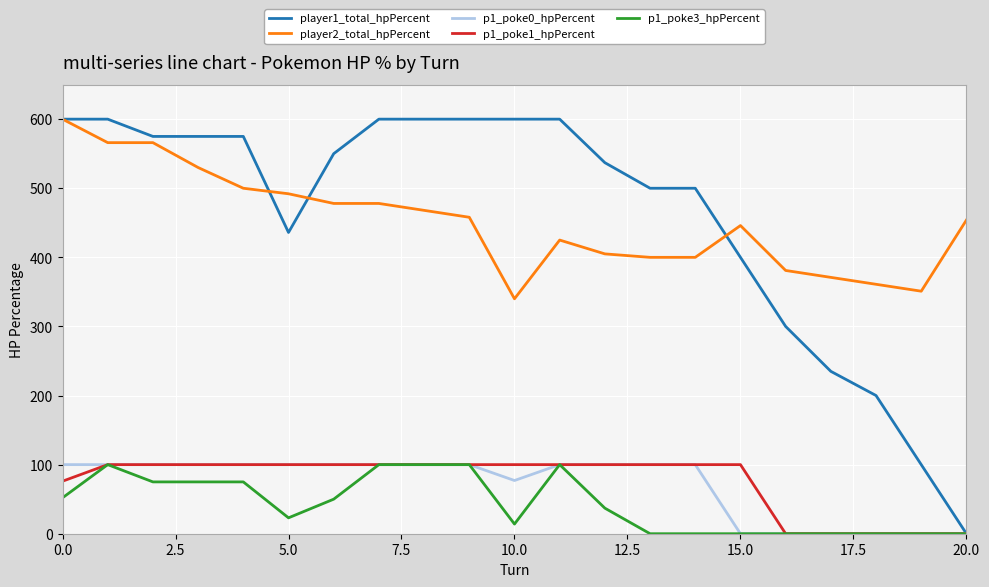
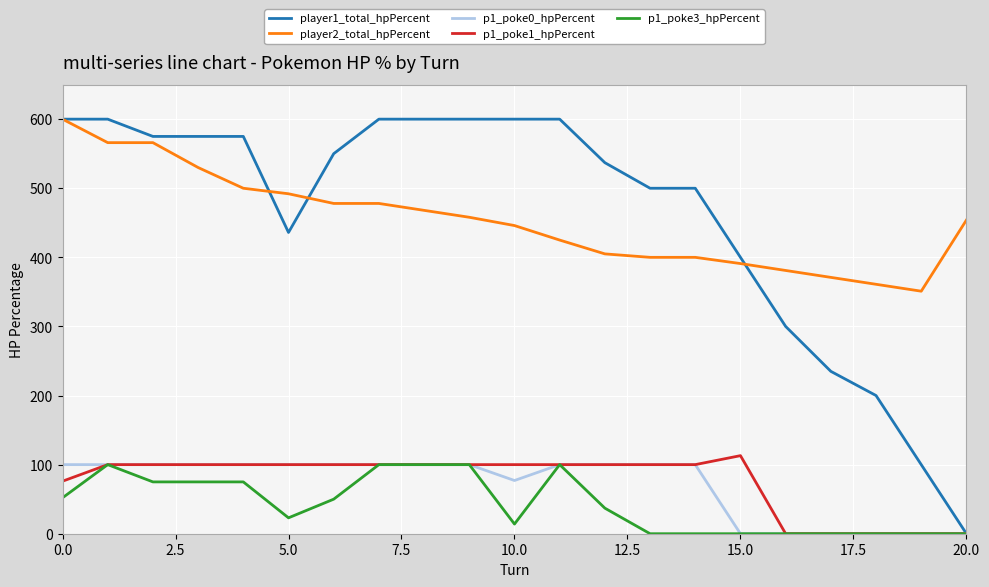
  {
    "player1_total_hpPercent": {
      "5.0": 440,
      "10.0": 600,
      "15.0": 400
    },
    "player2_total_hpPercent": {
      "5.0": 490,
-     "10.0": 340,
-     "15.0": 450,
+     "10.0": 450,
+     "15.0": 390,
      "20.0": 450
    },
    "p1_poke0_hpPercent": {
      "0.0": 100,
      "10.0": 80
    },
    "p1_poke1_hpPercent": {
      "0.0": 80,
      "10.0": 100,
-     "15.0": 100
+     "15.0": 110
    },
    "p1_poke3_hpPercent": {
      "0.0": 50,
      "5.0": 20,
      "10.0": 10
    }
  }
